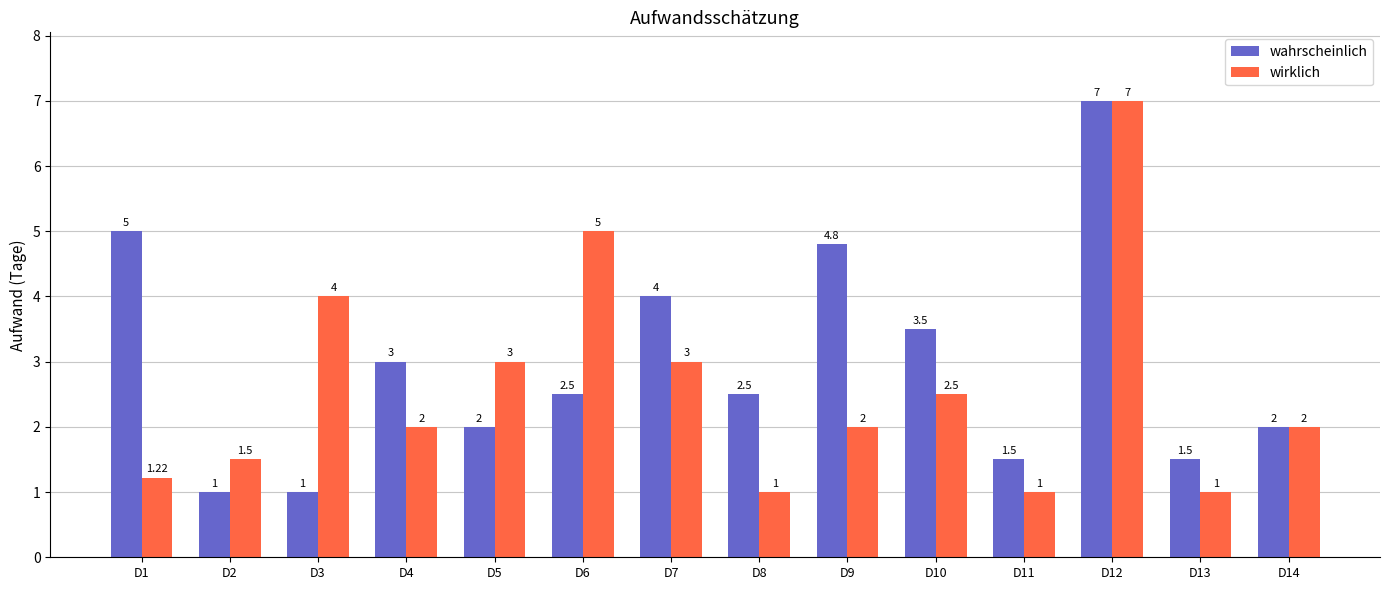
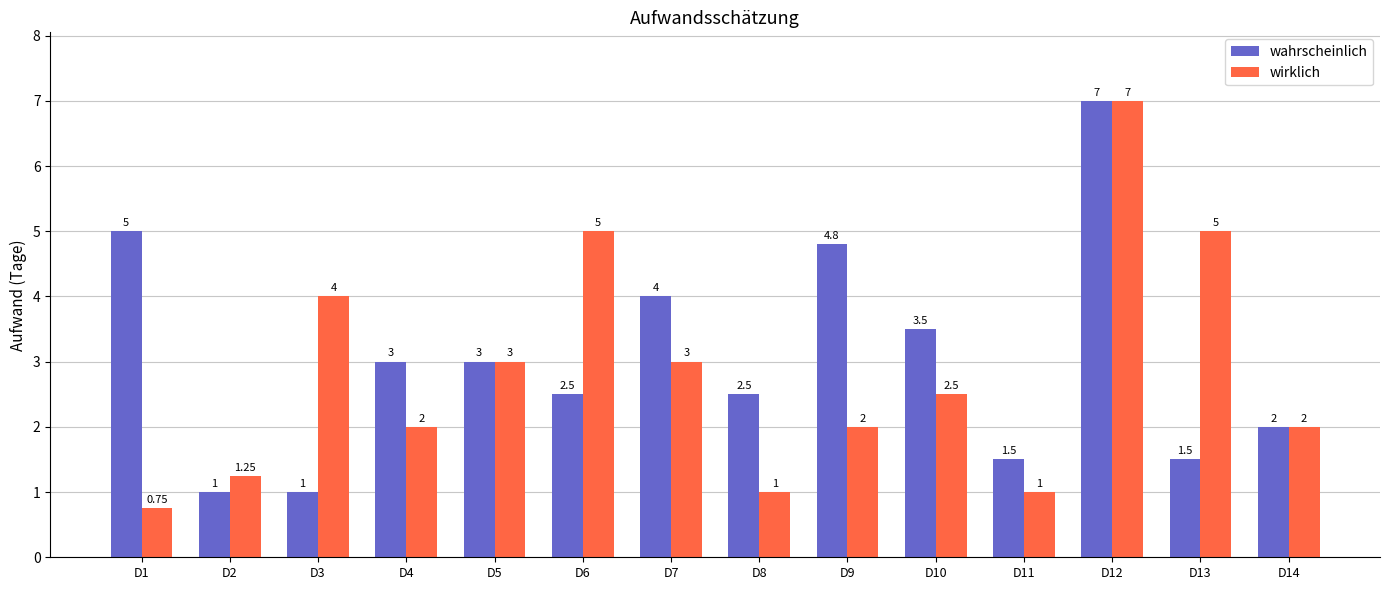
  {
    "wahrscheinlich": {
      "D1": 5,
      "D2": 1,
      "D3": 1,
      "D4": 3,
-     "D5": 2,
+     "D5": 3,
      "D6": 2.5,
      "D7": 4,
      "D8": 2.5,
      "D9": 4.8,
      "D10": 3.5,
      "D11": 1.5,
      "D12": 7,
      "D13": 1.5,
      "D14": 2
    },
    "wirklich": {
-     "D1": 1.22,
-     "D2": 1.5,
+     "D1": 0.75,
+     "D2": 1.25,
      "D3": 4,
      "D4": 2,
      "D5": 3,
      "D6": 5,
      "D7": 3,
      "D8": 1,
      "D9": 2,
      "D10": 2.5,
      "D11": 1,
      "D12": 7,
-     "D13": 1,
+     "D13": 5,
      "D14": 2
    }
  }
